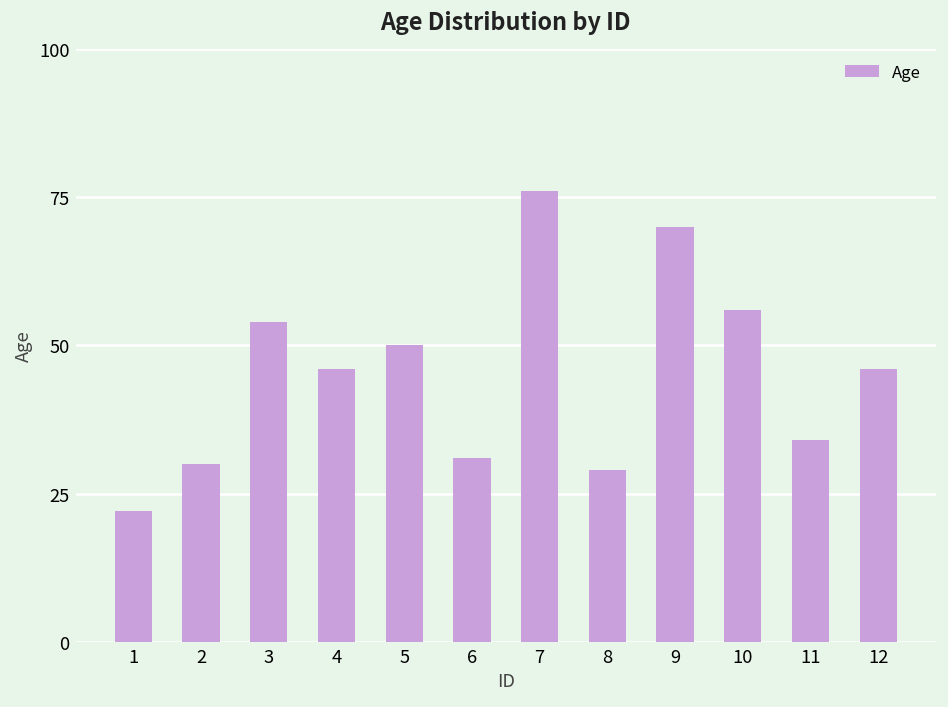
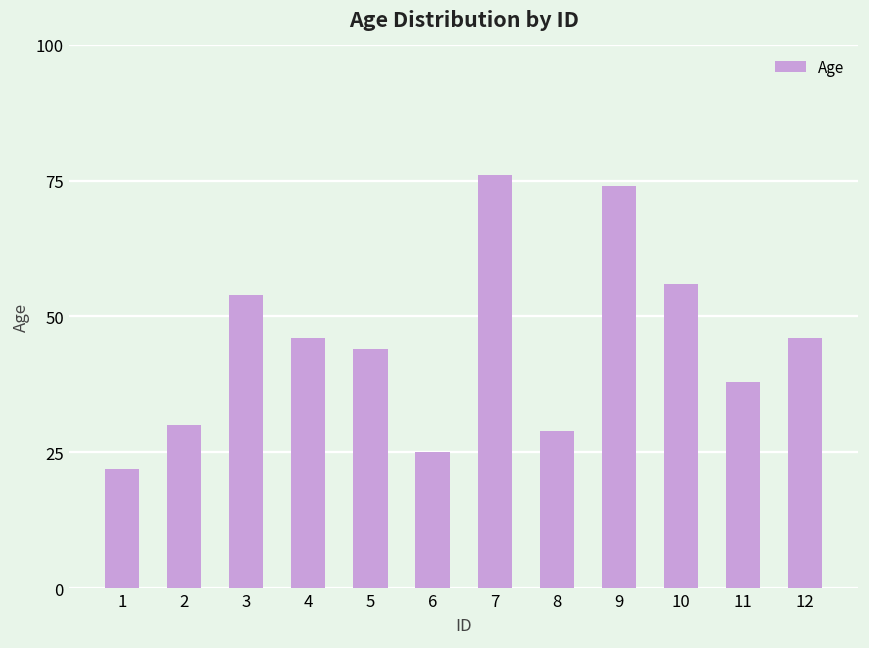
  {
    "1": 22,
    "2": 30,
    "3": 54,
    "4": 46,
-   "5": 50,
-   "6": 31,
+   "5": 44,
+   "6": 25,
    "7": 76,
    "8": 29,
-   "9": 70,
+   "9": 74,
    "10": 56,
-   "11": 34,
+   "11": 38,
    "12": 46
  }
